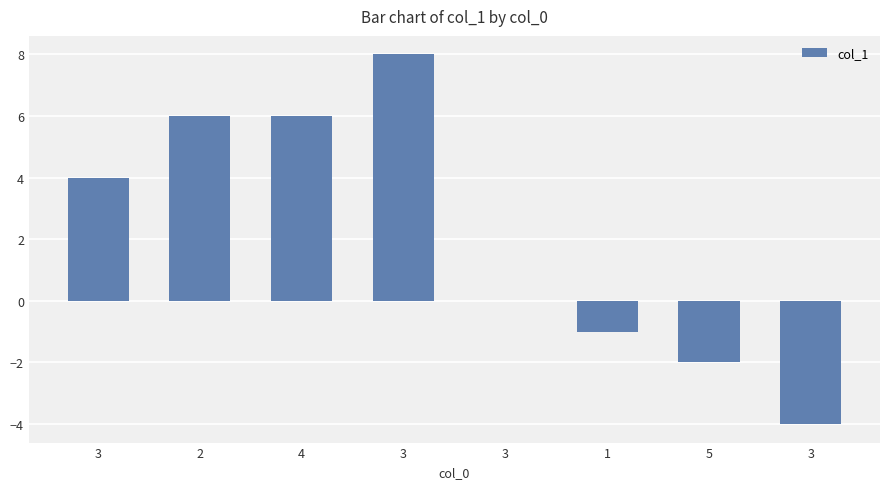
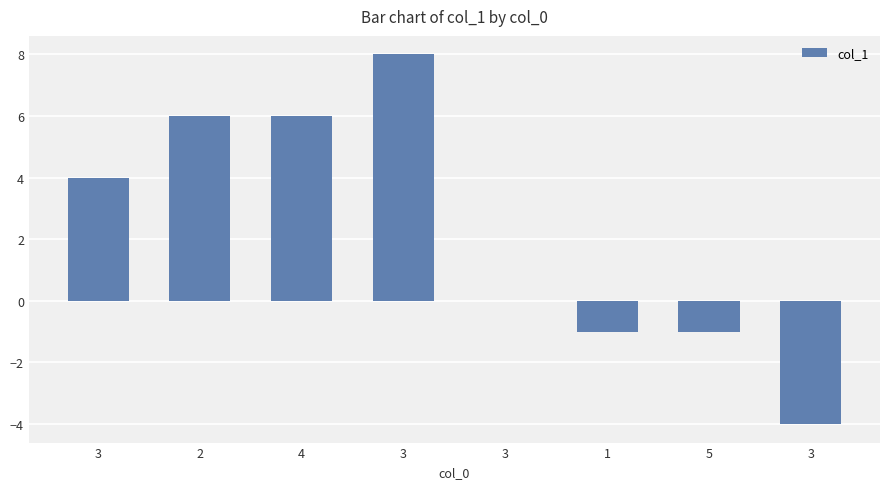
  {
    "2": 6,
    "4": 6,
    "1": -1,
-   "5": -2
+   "5": -1
  }
